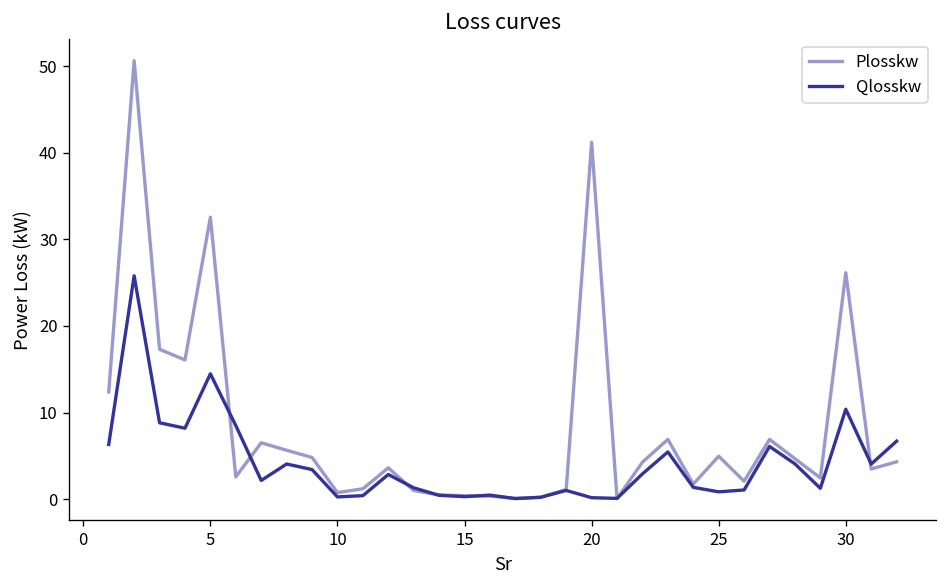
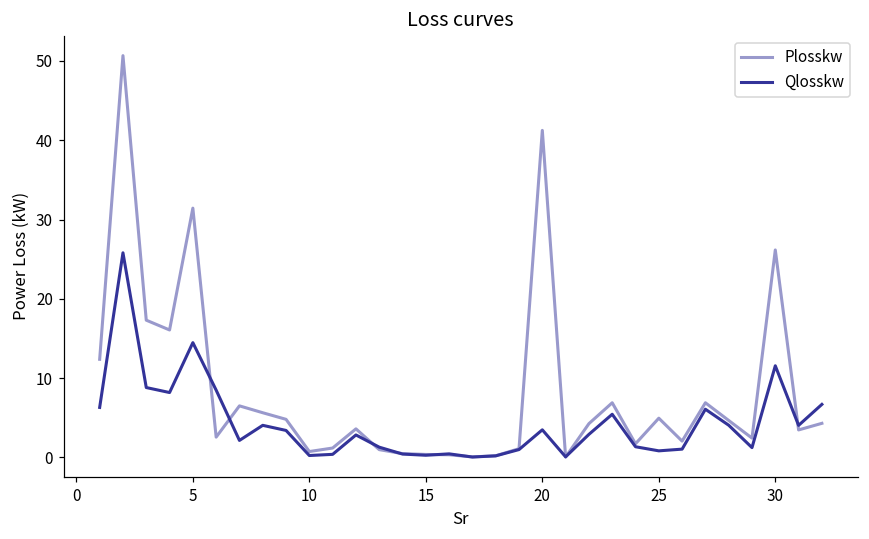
  {
    "Plosskw": {
-     "5": 33,
+     "5": 31,
      "10": 1,
      "20": 41,
      "25": 5,
      "30": 26
    },
    "Qlosskw": {
      "5": 14,
      "10": 0,
-     "20": 0,
+     "20": 3,
      "25": 1,
-     "30": 10
+     "30": 12
    }
  }
